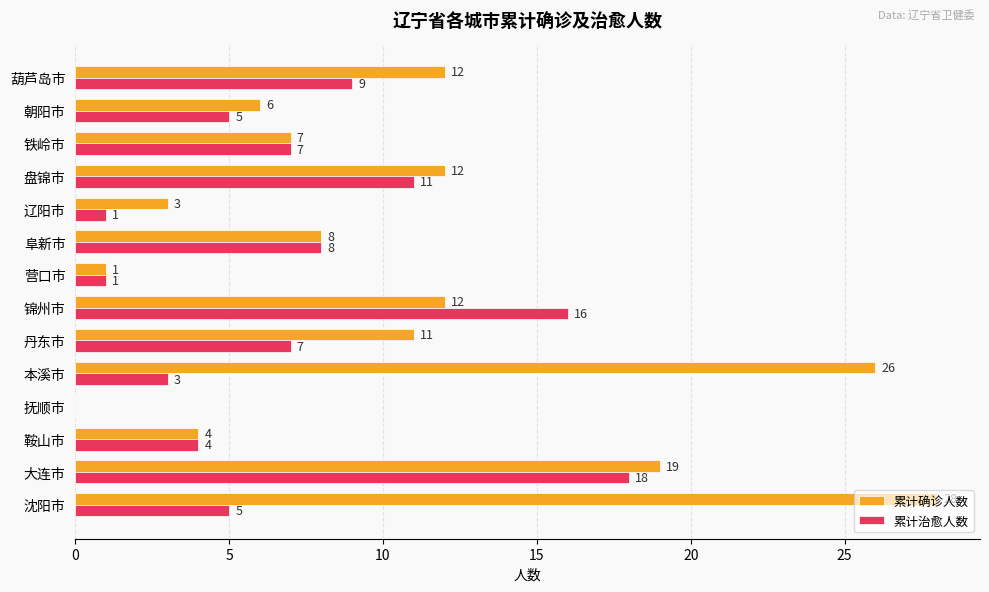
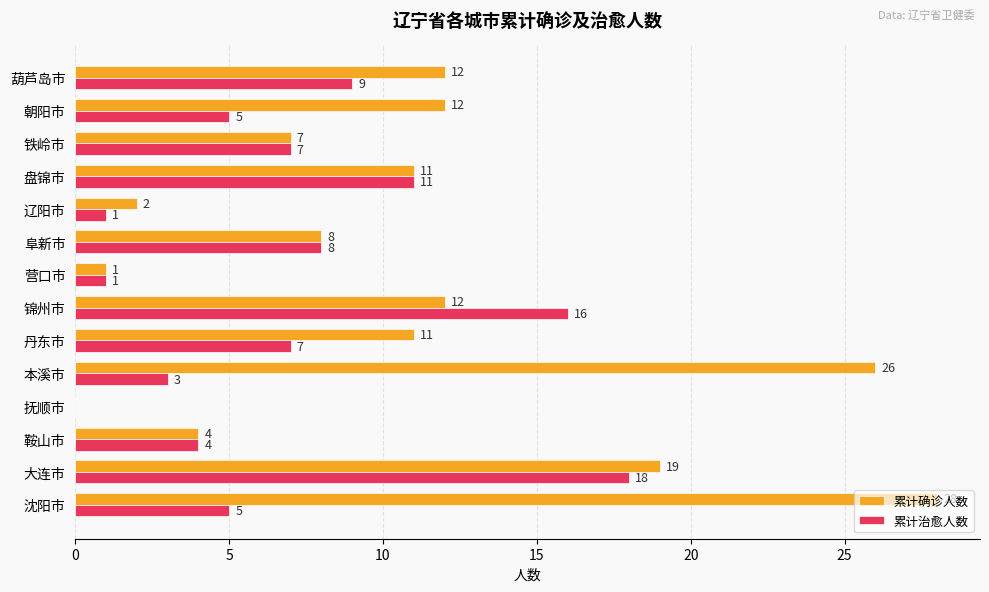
  {
    "累计确诊人数": {
      "葫芦岛市": 12,
-     "朝阳市": 6,
+     "朝阳市": 12,
      "铁岭市": 7,
-     "盘锦市": 12,
-     "辽阳市": 3,
+     "盘锦市": 11,
+     "辽阳市": 2,
      "阜新市": 8,
      "营口市": 1,
      "锦州市": 12,
      "丹东市": 11,
      "本溪市": 26,
      "鞍山市": 4,
      "大连市": 19
    },
    "累计治愈人数": {
      "葫芦岛市": 9,
      "朝阳市": 5,
      "铁岭市": 7,
      "盘锦市": 11,
      "辽阳市": 1,
      "阜新市": 8,
      "营口市": 1,
      "锦州市": 16,
      "丹东市": 7,
      "本溪市": 3,
      "鞍山市": 4,
      "大连市": 18,
      "沈阳市": 5
    }
  }
